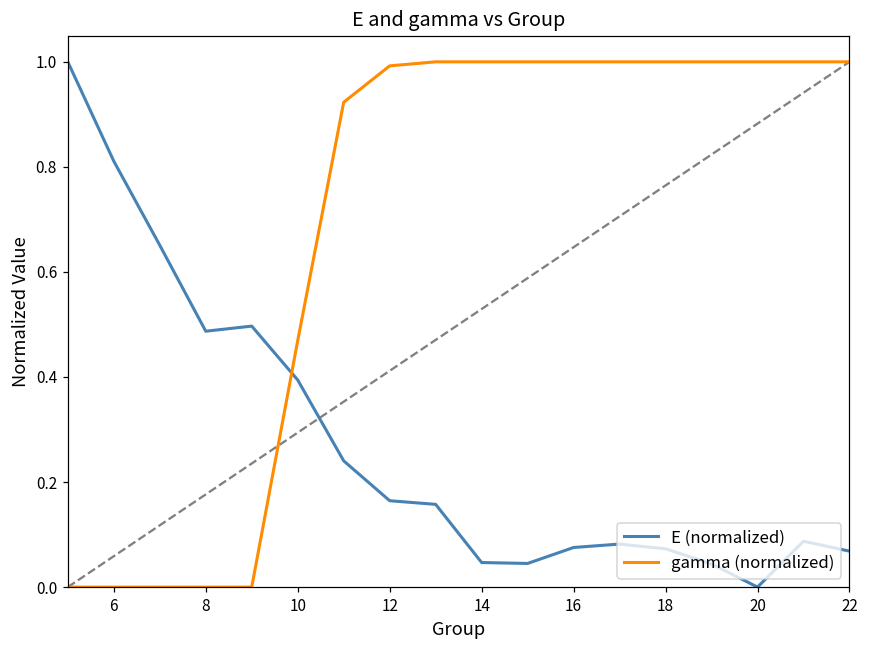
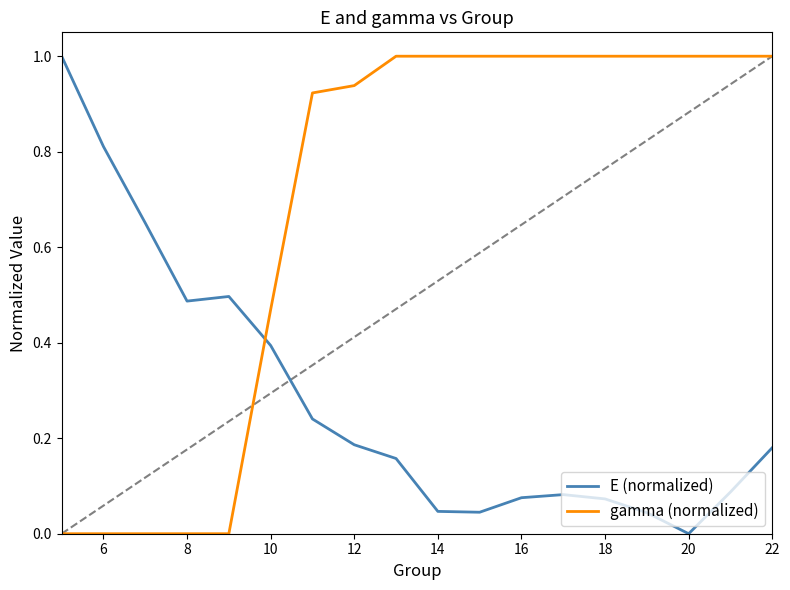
  {
    "E (normalized)": {
      "6": 0.81,
      "8": 0.49,
      "10": 0.39,
-     "12": 0.16,
+     "12": 0.19,
      "14": 0.05,
      "16": 0.08,
      "20": 0.00,
-     "22": 0.07
+     "22": 0.18
    },
    "gamma (normalized)": {
      "6": 0.00,
      "8": 0.00,
      "10": 0.47,
-     "12": 0.99,
+     "12": 0.94,
      "14": 1.00,
      "16": 1.00,
      "18": 1.00,
      "20": 1.00
    }
  }
